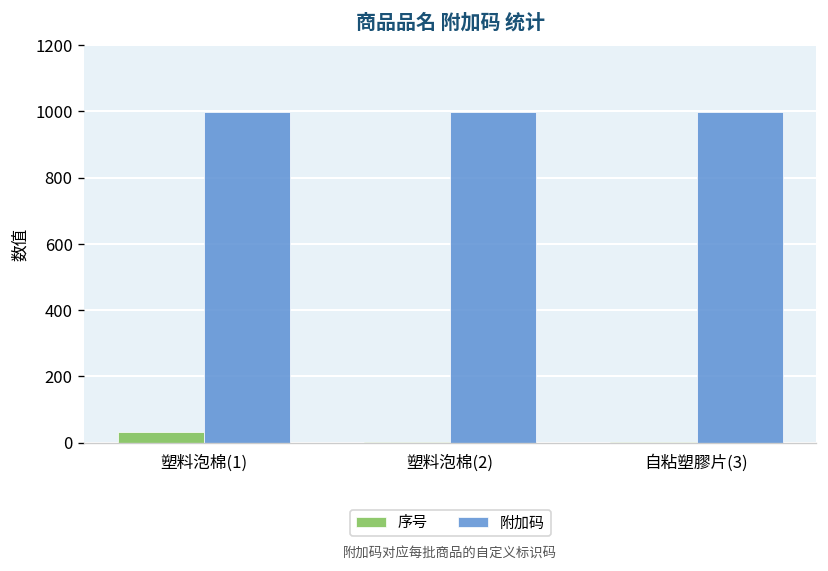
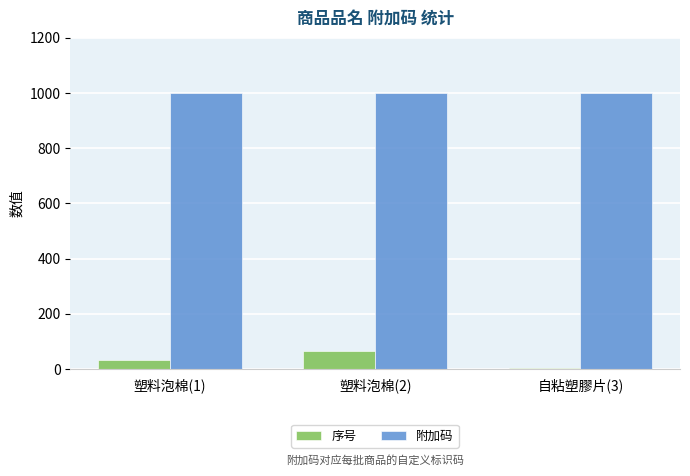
  {
    "序号": {
      "塑料泡棉(1)": 30,
-     "塑料泡棉(2)": 0
+     "塑料泡棉(2)": 60
    },
    "附加码": {
      "塑料泡棉(1)": 1000,
      "塑料泡棉(2)": 1000,
      "自粘塑膠片(3)": 1000
    }
  }
